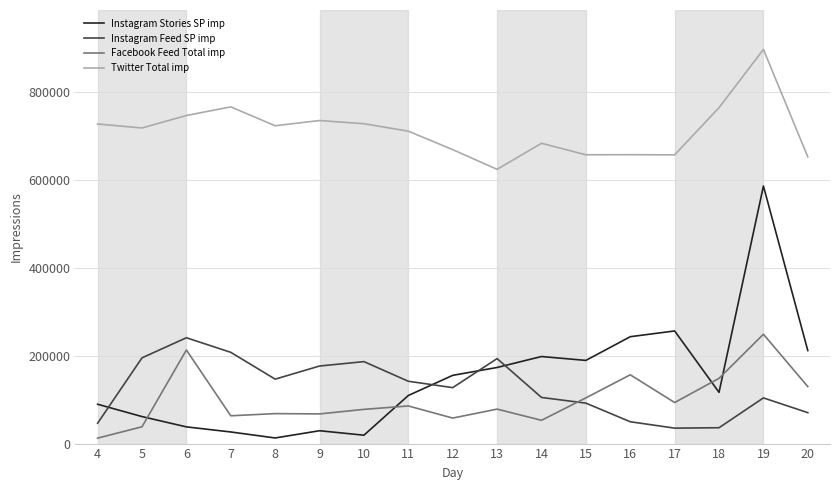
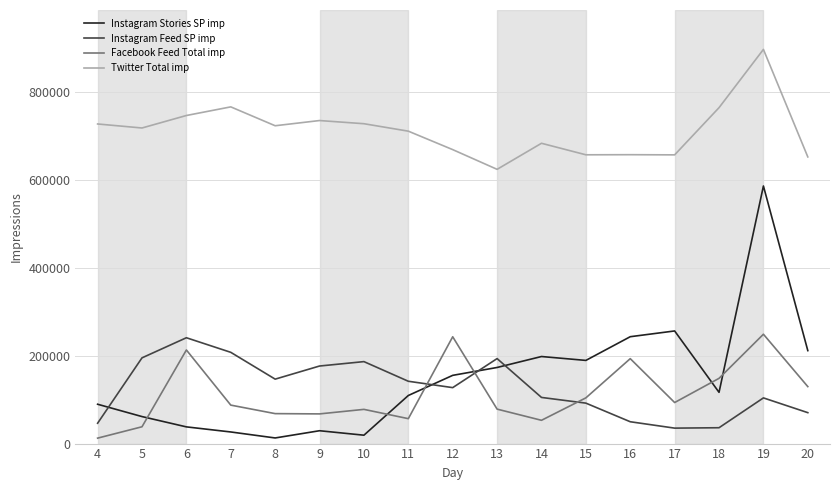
  {
    "Facebook Feed Total imp": {
      "4": 10000,
      "5": 40000,
      "6": 210000,
-     "7": 60000,
+     "7": 90000,
      "8": 70000,
      "9": 70000,
      "10": 80000,
-     "11": 90000,
-     "12": 60000,
+     "11": 60000,
+     "12": 240000,
      "13": 80000,
      "14": 50000,
      "15": 100000,
-     "16": 160000,
+     "16": 190000,
      "17": 90000,
      "18": 150000,
      "19": 250000,
      "20": 130000
    },
    "Twitter Total imp": {
      "4": 730000,
      "5": 720000,
      "6": 750000,
      "7": 770000,
      "8": 720000,
      "9": 740000,
      "10": 730000,
      "11": 710000,
      "12": 670000,
      "13": 620000,
      "14": 680000,
      "15": 660000,
      "16": 660000,
      "17": 660000,
      "18": 760000,
      "19": 900000,
      "20": 650000
    }
  }
